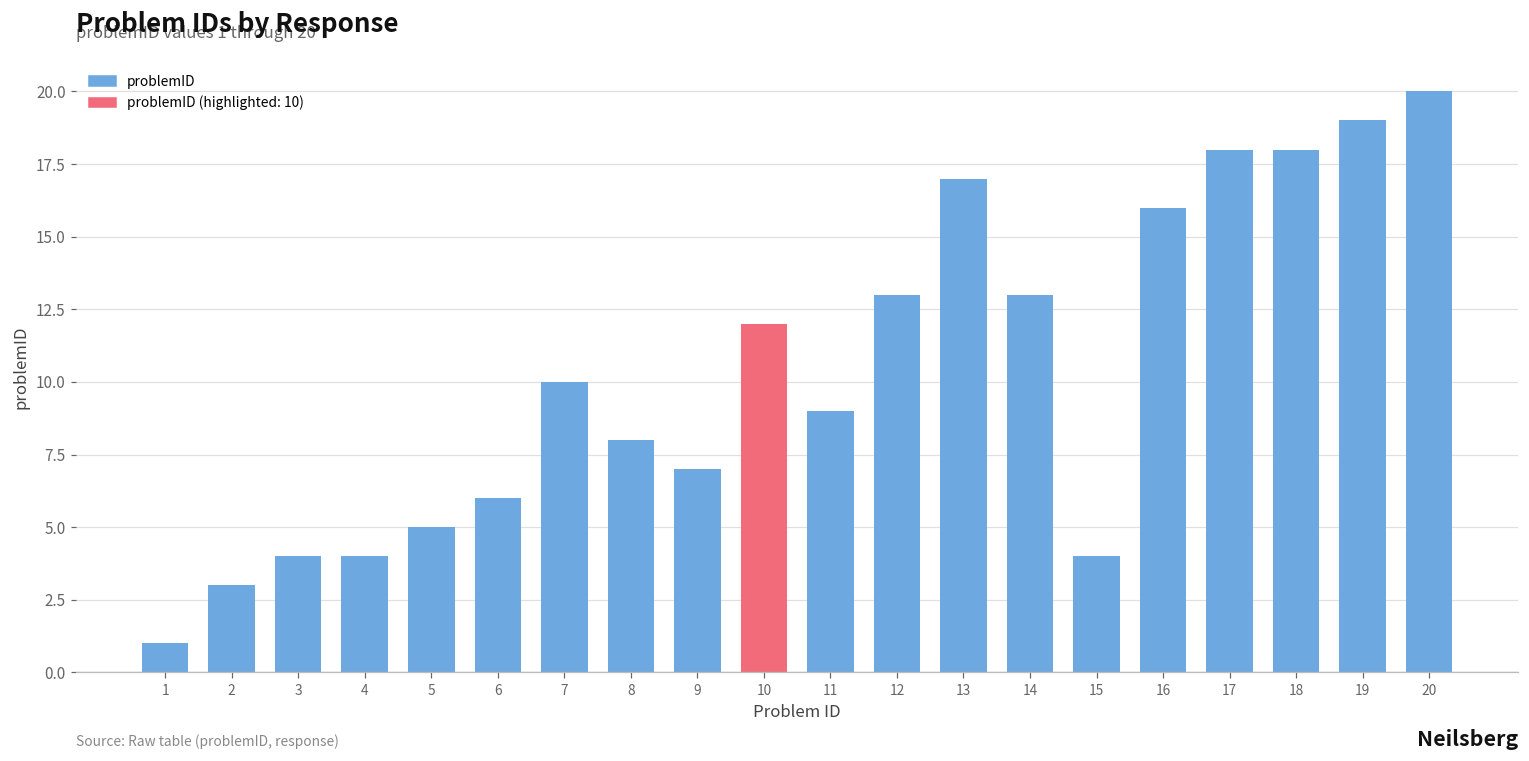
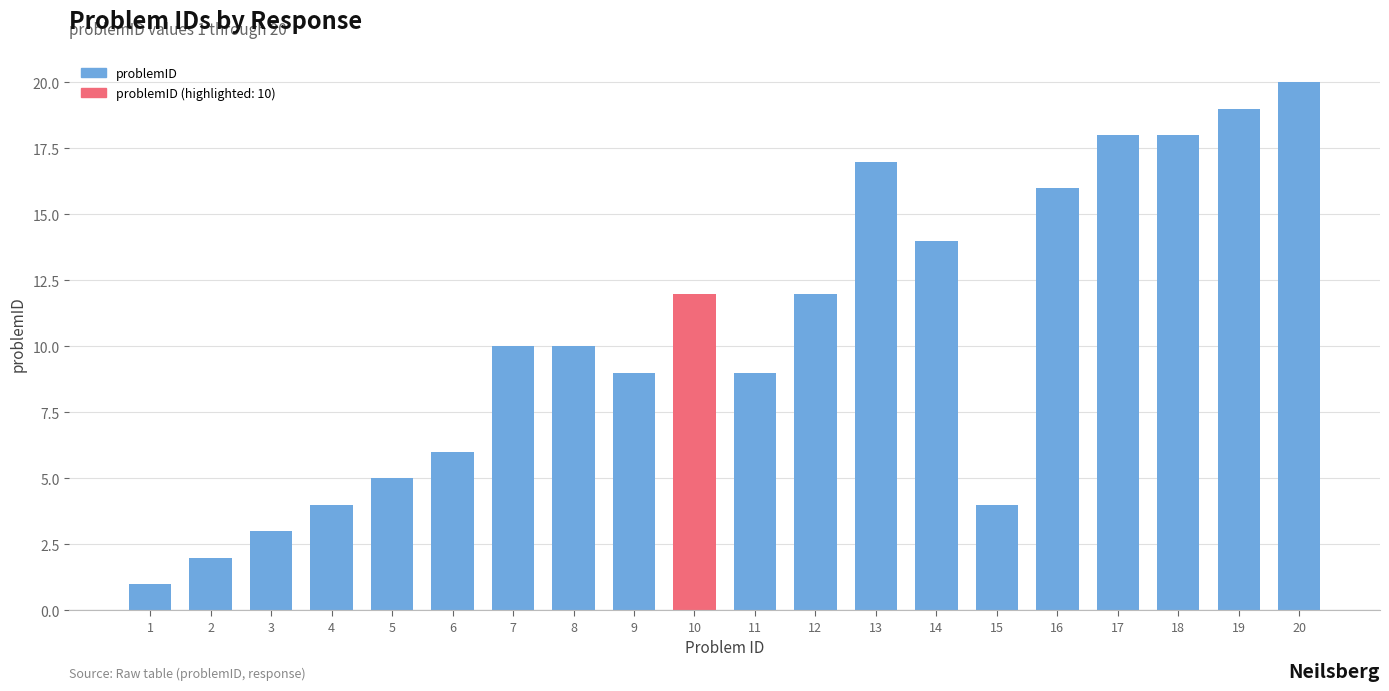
  {
    "1": 1,
-   "2": 3,
-   "3": 4,
+   "2": 2,
+   "3": 3,
    "4": 4,
    "5": 5,
    "6": 6,
    "7": 10,
-   "8": 8,
-   "9": 7,
+   "8": 10,
+   "9": 9,
    "10": 12,
    "11": 9,
-   "12": 13,
+   "12": 12,
    "13": 17,
-   "14": 13,
+   "14": 14,
    "15": 4,
    "16": 16,
    "17": 18,
    "18": 18,
    "19": 19,
    "20": 20
  }
